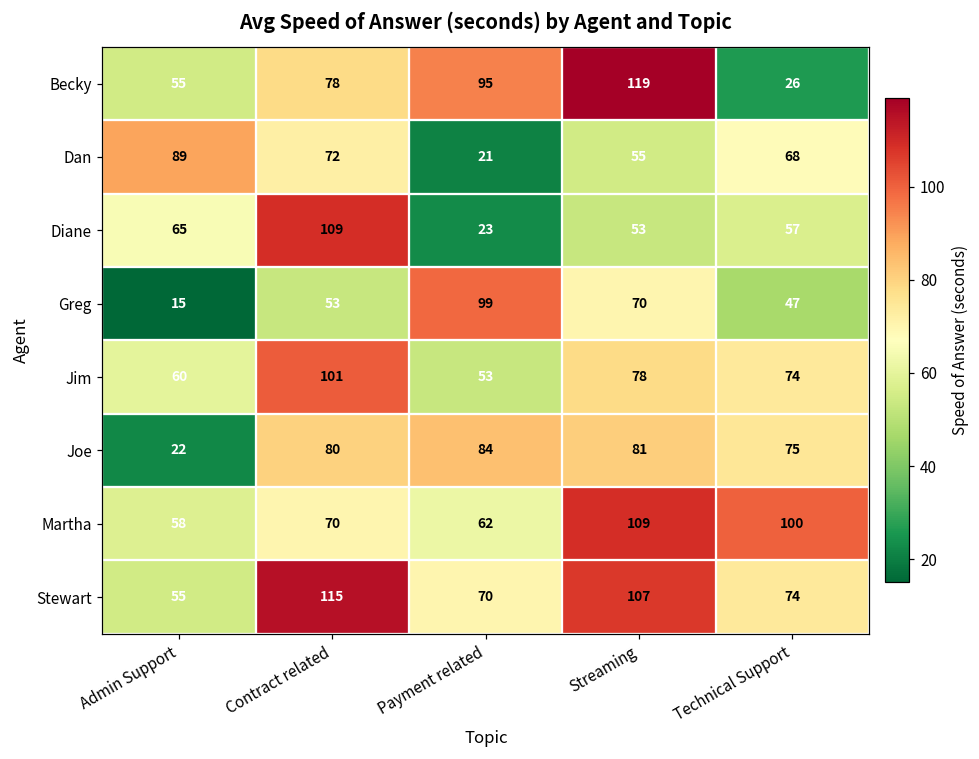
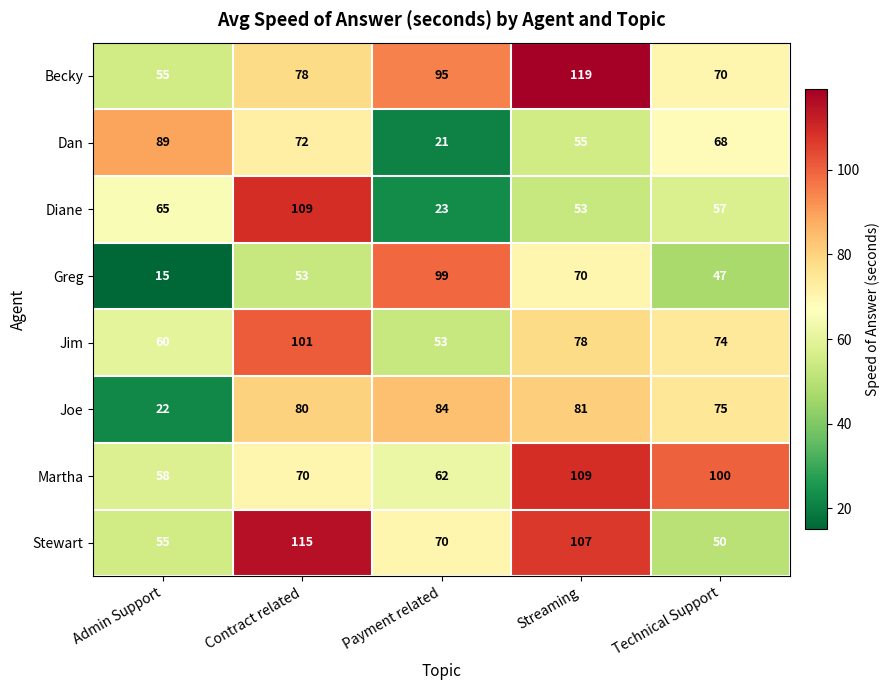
  {
    "Becky": {
      "Admin Support": 55,
      "Contract related": 78,
      "Payment related": 95,
      "Streaming": 119,
-     "Technical Support": 26
+     "Technical Support": 70
    },
    "Dan": {
      "Admin Support": 89,
      "Contract related": 72,
      "Payment related": 21,
      "Streaming": 55,
      "Technical Support": 68
    },
    "Diane": {
      "Admin Support": 65,
      "Contract related": 109,
      "Payment related": 23,
      "Streaming": 53,
      "Technical Support": 57
    },
    "Greg": {
      "Admin Support": 15,
      "Contract related": 53,
      "Payment related": 99,
      "Streaming": 70,
      "Technical Support": 47
    },
    "Jim": {
      "Admin Support": 60,
      "Contract related": 101,
      "Payment related": 53,
      "Streaming": 78,
      "Technical Support": 74
    },
    "Joe": {
      "Admin Support": 22,
      "Contract related": 80,
      "Payment related": 84,
      "Streaming": 81,
      "Technical Support": 75
    },
    "Martha": {
      "Admin Support": 58,
      "Contract related": 70,
      "Payment related": 62,
      "Streaming": 109,
      "Technical Support": 100
    },
    "Stewart": {
      "Admin Support": 55,
      "Contract related": 115,
      "Payment related": 70,
      "Streaming": 107,
-     "Technical Support": 74
+     "Technical Support": 50
    }
  }
